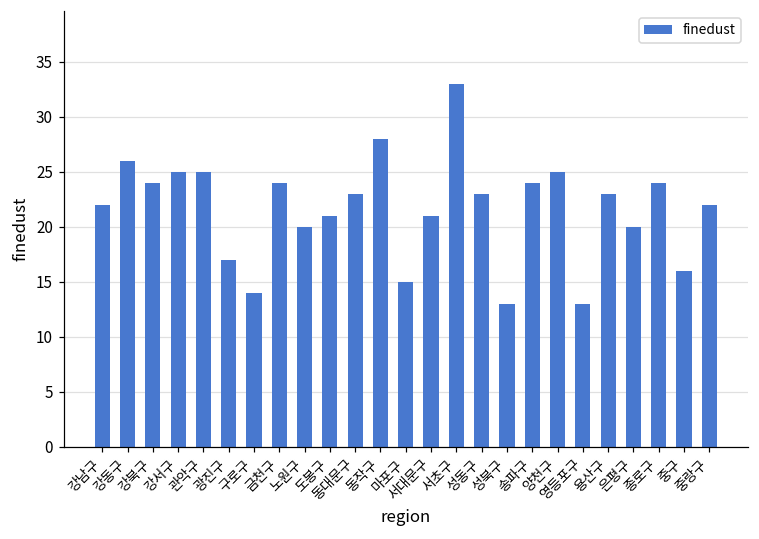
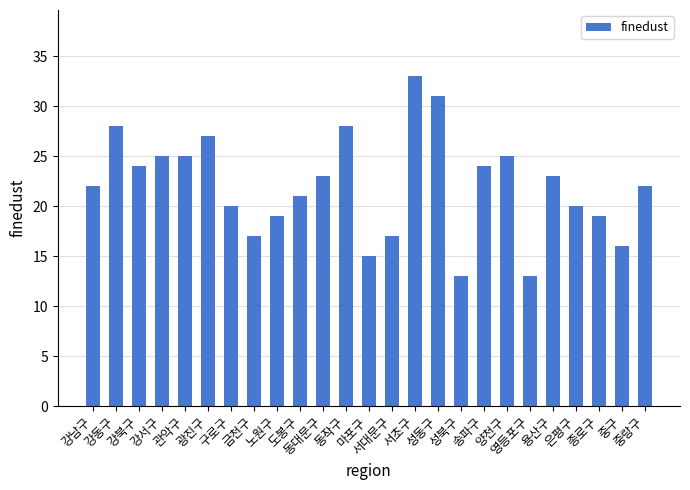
  {
    "강남구": 22,
-   "강동구": 26,
+   "강동구": 28,
    "강북구": 24,
    "강서구": 25,
    "관악구": 25,
-   "광진구": 17,
-   "구로구": 14,
-   "금천구": 24,
-   "노원구": 20,
+   "광진구": 27,
+   "구로구": 20,
+   "금천구": 17,
+   "노원구": 19,
    "도봉구": 21,
    "동대문구": 23,
    "동작구": 28,
    "마포구": 15,
-   "서대문구": 21,
+   "서대문구": 17,
    "서초구": 33,
-   "성동구": 23,
+   "성동구": 31,
    "성북구": 13,
    "송파구": 24,
    "양천구": 25,
    "영등포구": 13,
    "용산구": 23,
    "은평구": 20,
-   "종로구": 24,
+   "종로구": 19,
    "중구": 16,
    "중랑구": 22
  }
